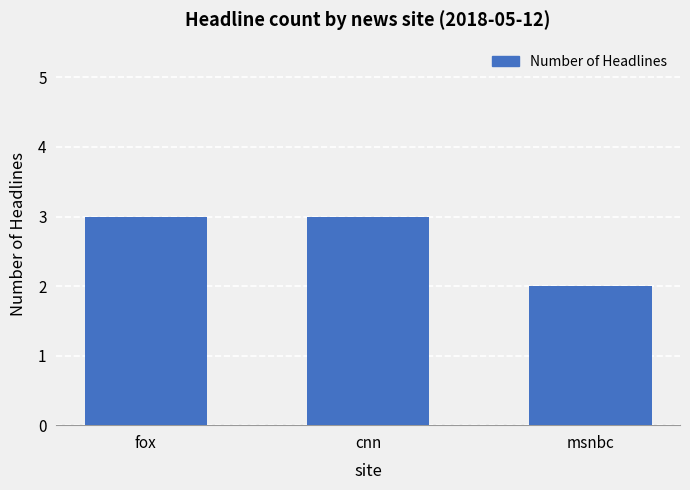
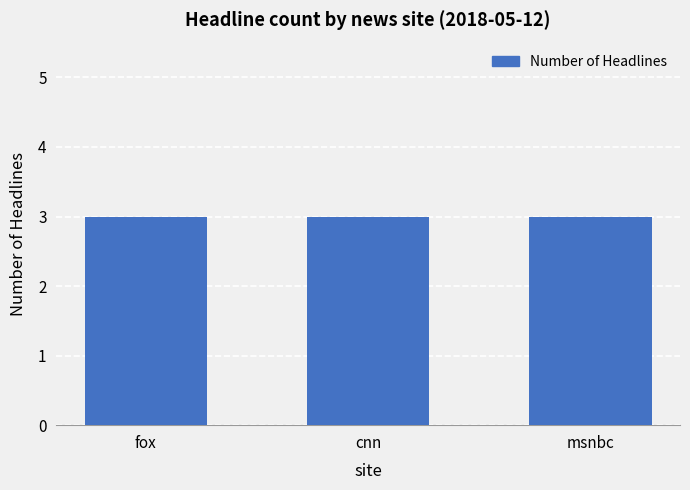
  {
    "fox": 3,
    "cnn": 3,
-   "msnbc": 2
+   "msnbc": 3
  }
